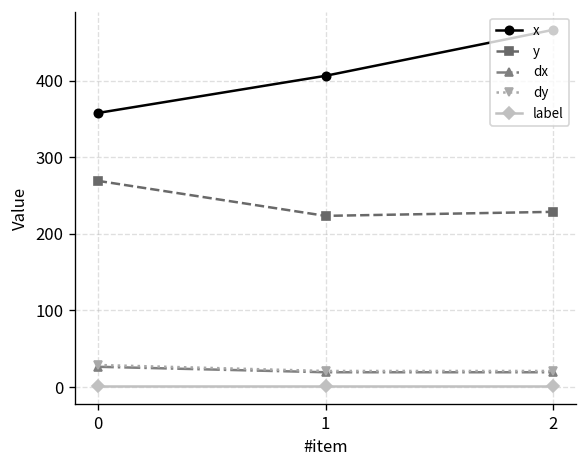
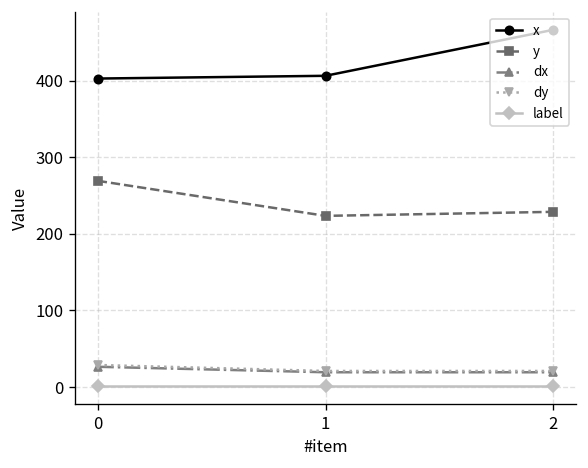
  {
    "x": {
-     "0": 360,
+     "0": 400,
      "1": 410
    }
  }
